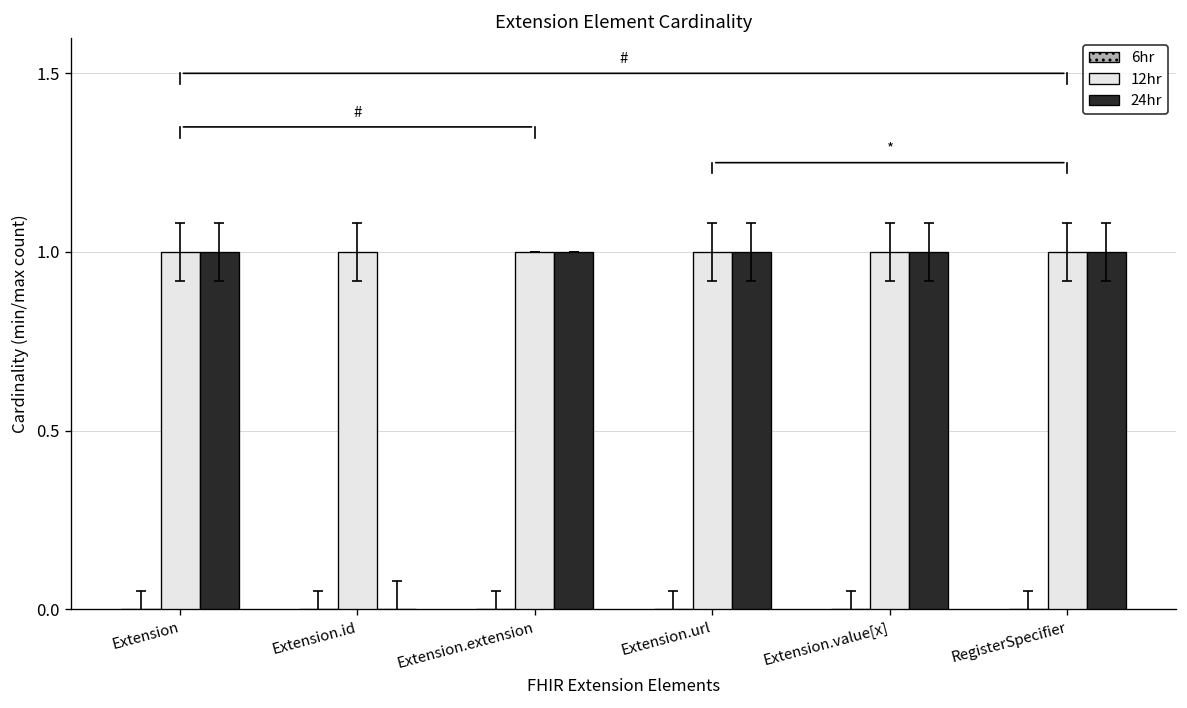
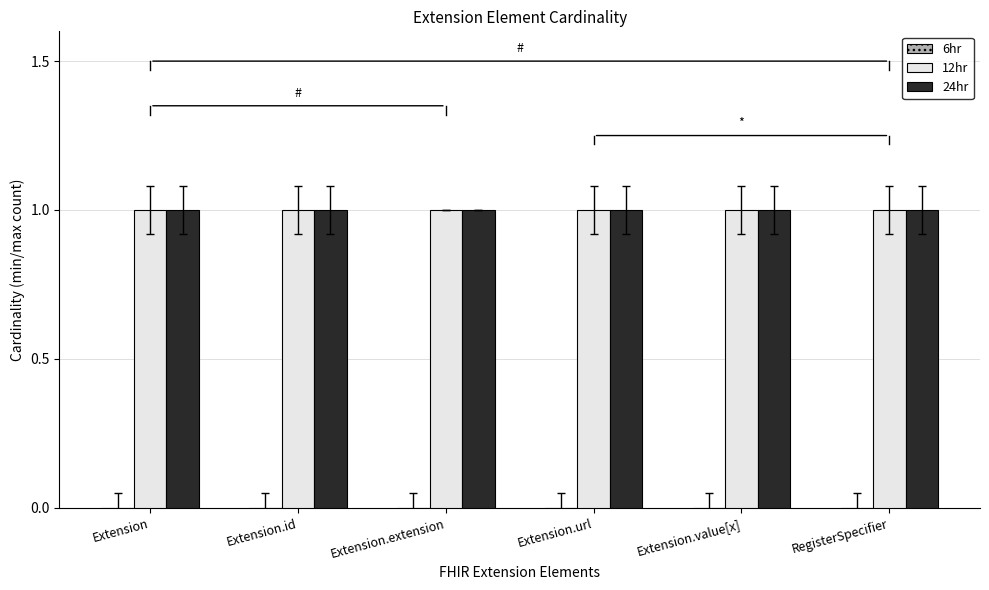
  {
    "6hr": {
      "Extension": 0,
      "Extension.id": 0,
      "Extension.extension": 0,
      "Extension.url": 0,
      "Extension.value[x]": 0,
      "RegisterSpecifier": 0
    },
    "12hr": {
      "Extension": 1,
      "Extension.id": 1,
      "Extension.extension": 1,
      "Extension.url": 1,
      "Extension.value[x]": 1,
      "RegisterSpecifier": 1
    },
    "24hr": {
      "Extension": 1,
-     "Extension.id": 0,
+     "Extension.id": 1,
      "Extension.extension": 1,
      "Extension.url": 1,
      "Extension.value[x]": 1,
      "RegisterSpecifier": 1
    }
  }
